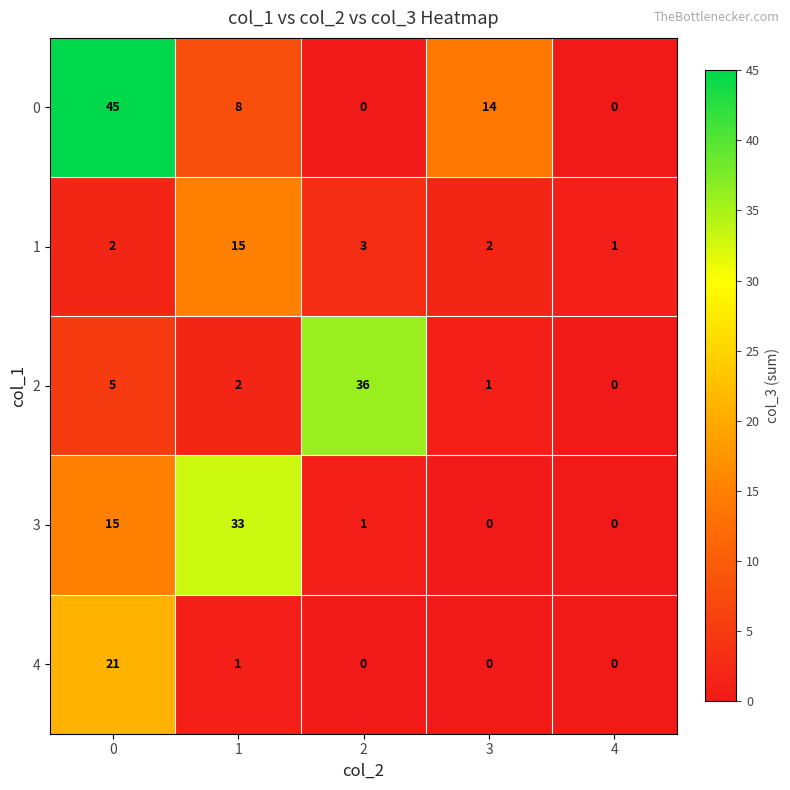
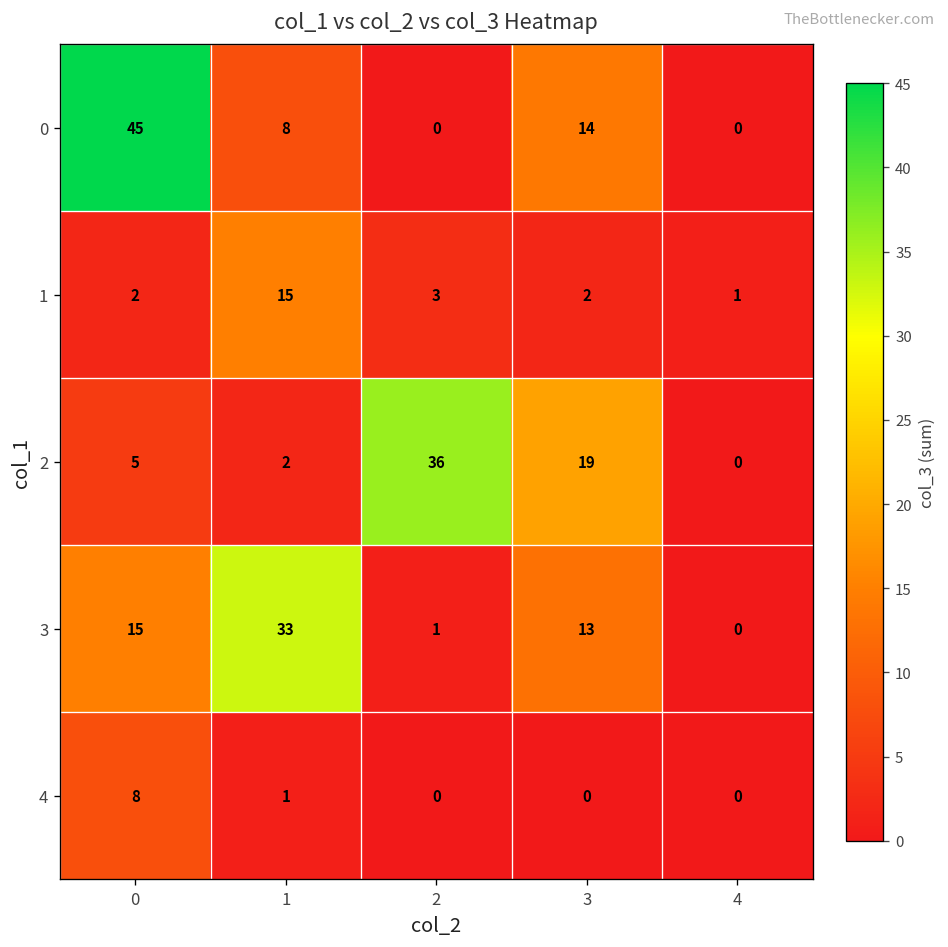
  {
    "0": {
      "0": 45,
      "1": 8,
      "2": 0,
      "3": 14,
      "4": 0
    },
    "1": {
      "0": 2,
      "1": 15,
      "2": 3,
      "3": 2,
      "4": 1
    },
    "2": {
      "0": 5,
      "1": 2,
      "2": 36,
-     "3": 1,
+     "3": 19,
      "4": 0
    },
    "3": {
      "0": 15,
      "1": 33,
      "2": 1,
-     "3": 0,
+     "3": 13,
      "4": 0
    },
    "4": {
-     "0": 21,
+     "0": 8,
      "1": 1,
      "2": 0,
      "3": 0,
      "4": 0
    }
  }
